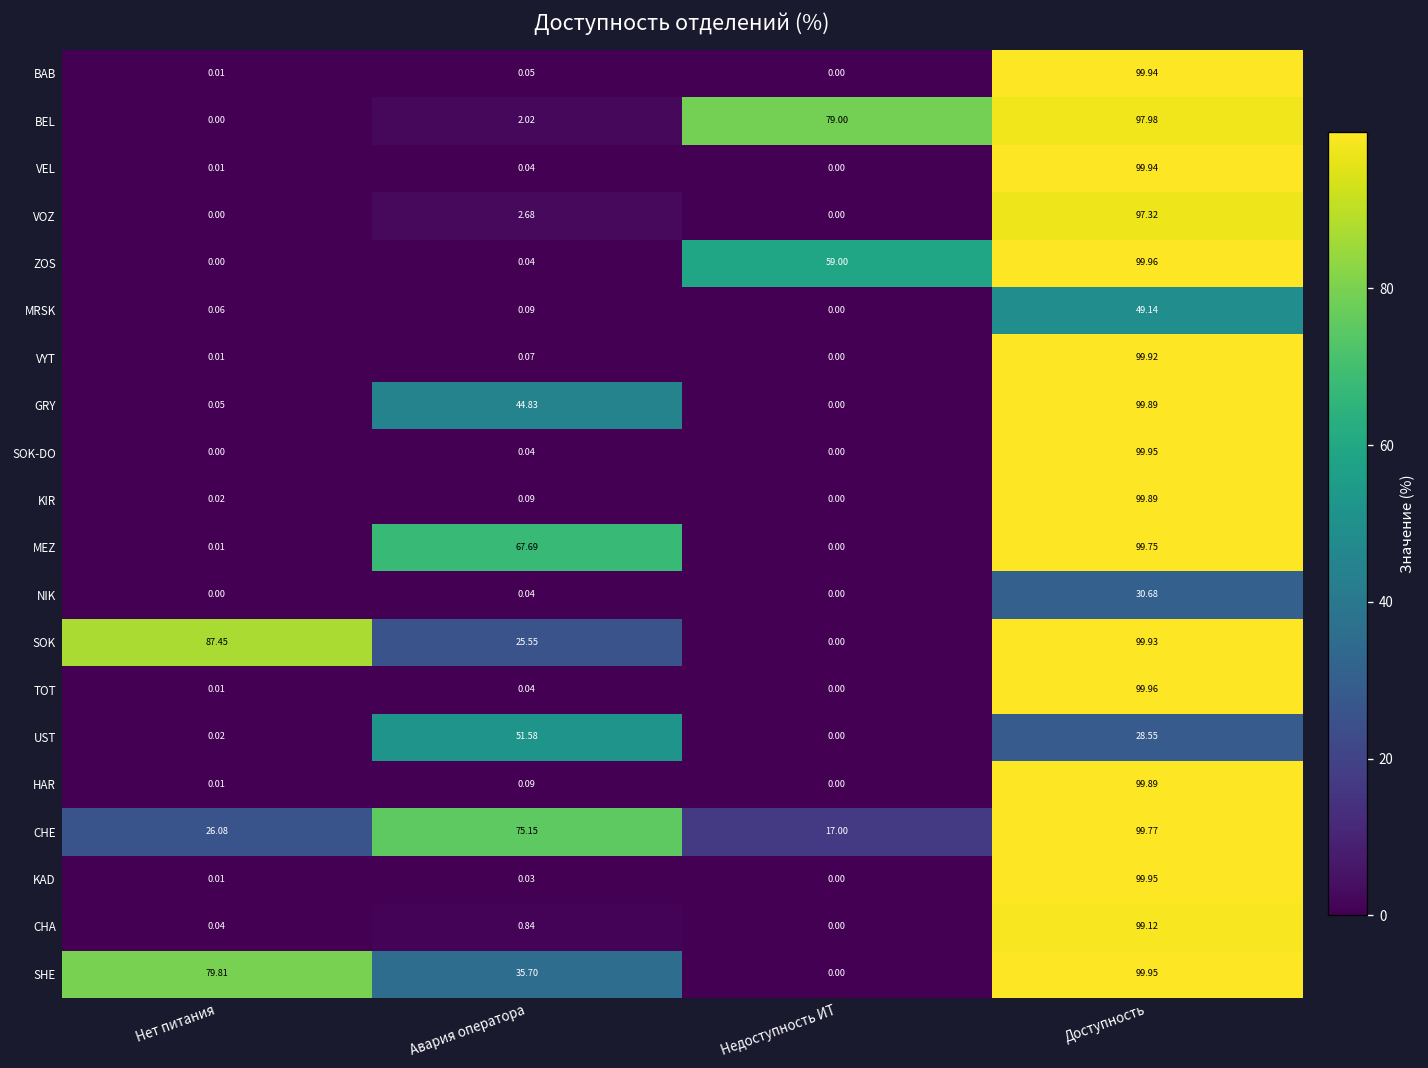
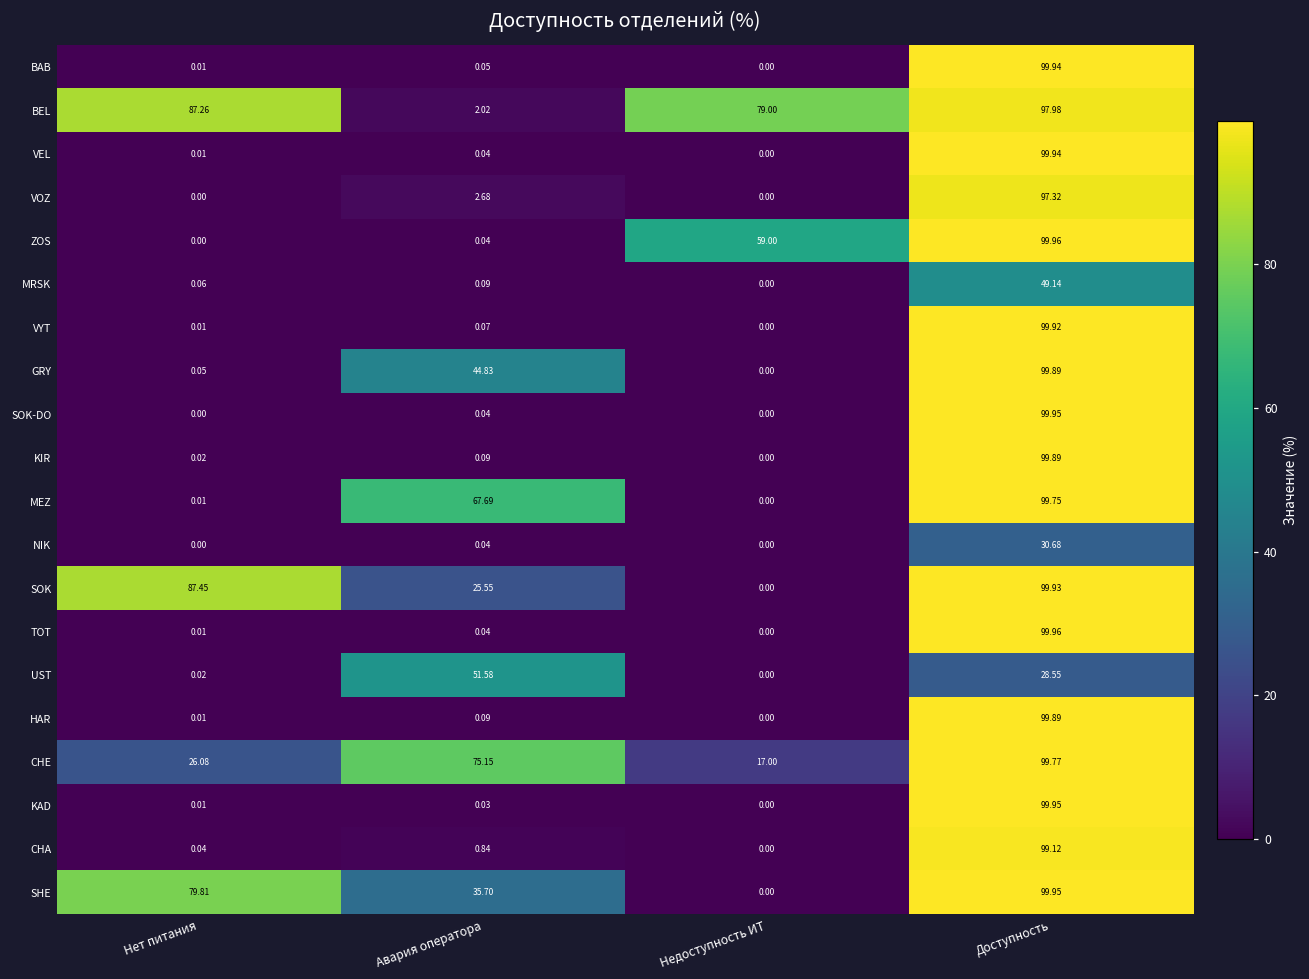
  {
    "BAB": {
      "Нет питания": 0.01,
      "Авария оператора": 0.05,
      "Недоступность ИТ": 0.00,
      "Доступность": 99.94
    },
    "BEL": {
-     "Нет питания": 0.00,
+     "Нет питания": 87.26,
      "Авария оператора": 2.02,
      "Недоступность ИТ": 79.00,
      "Доступность": 97.98
    },
    "VEL": {
      "Нет питания": 0.01,
      "Авария оператора": 0.04,
      "Недоступность ИТ": 0.00,
      "Доступность": 99.94
    },
    "VOZ": {
      "Нет питания": 0.00,
      "Авария оператора": 2.68,
      "Недоступность ИТ": 0.00,
      "Доступность": 97.32
    },
    "ZOS": {
      "Нет питания": 0.00,
      "Авария оператора": 0.04,
      "Недоступность ИТ": 59.00,
      "Доступность": 99.96
    },
    "MRSK": {
      "Нет питания": 0.06,
      "Авария оператора": 0.09,
      "Недоступность ИТ": 0.00,
      "Доступность": 49.14
    },
    "VYT": {
      "Нет питания": 0.01,
      "Авария оператора": 0.07,
      "Недоступность ИТ": 0.00,
      "Доступность": 99.92
    },
    "GRY": {
      "Нет питания": 0.05,
      "Авария оператора": 44.83,
      "Недоступность ИТ": 0.00,
      "Доступность": 99.89
    },
    "SOK-DO": {
      "Нет питания": 0.00,
      "Авария оператора": 0.04,
      "Недоступность ИТ": 0.00,
      "Доступность": 99.95
    },
    "KIR": {
      "Нет питания": 0.02,
      "Авария оператора": 0.09,
      "Недоступность ИТ": 0.00,
      "Доступность": 99.89
    },
    "MEZ": {
      "Нет питания": 0.01,
      "Авария оператора": 67.69,
      "Недоступность ИТ": 0.00,
      "Доступность": 99.75
    },
    "NIK": {
      "Нет питания": 0.00,
      "Авария оператора": 0.04,
      "Недоступность ИТ": 0.00,
      "Доступность": 30.68
    },
    "SOK": {
      "Нет питания": 87.45,
      "Авария оператора": 25.55,
      "Недоступность ИТ": 0.00,
      "Доступность": 99.93
    },
    "TOT": {
      "Нет питания": 0.01,
      "Авария оператора": 0.04,
      "Недоступность ИТ": 0.00,
      "Доступность": 99.96
    },
    "UST": {
      "Нет питания": 0.02,
      "Авария оператора": 51.58,
      "Недоступность ИТ": 0.00,
      "Доступность": 28.55
    },
    "HAR": {
      "Нет питания": 0.01,
      "Авария оператора": 0.09,
      "Недоступность ИТ": 0.00,
      "Доступность": 99.89
    },
    "CHE": {
      "Нет питания": 26.08,
      "Авария оператора": 75.15,
      "Недоступность ИТ": 17.00,
      "Доступность": 99.77
    },
    "KAD": {
      "Нет питания": 0.01,
      "Авария оператора": 0.03,
      "Недоступность ИТ": 0.00,
      "Доступность": 99.95
    },
    "CHA": {
      "Нет питания": 0.04,
      "Авария оператора": 0.84,
      "Недоступность ИТ": 0.00,
      "Доступность": 99.12
    },
    "SHE": {
      "Нет питания": 79.81,
      "Авария оператора": 35.70,
      "Недоступность ИТ": 0.00,
      "Доступность": 99.95
    }
  }
